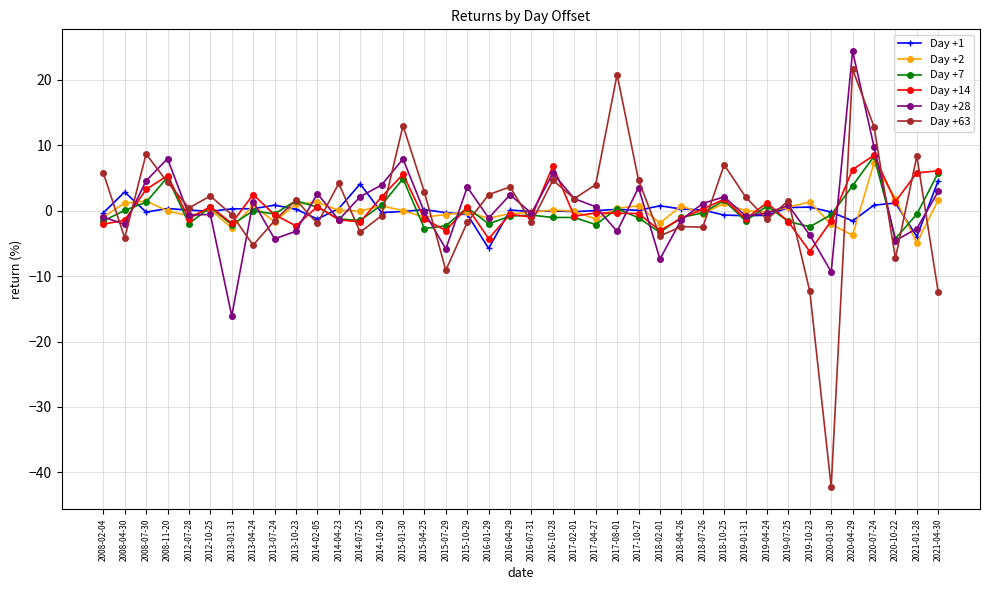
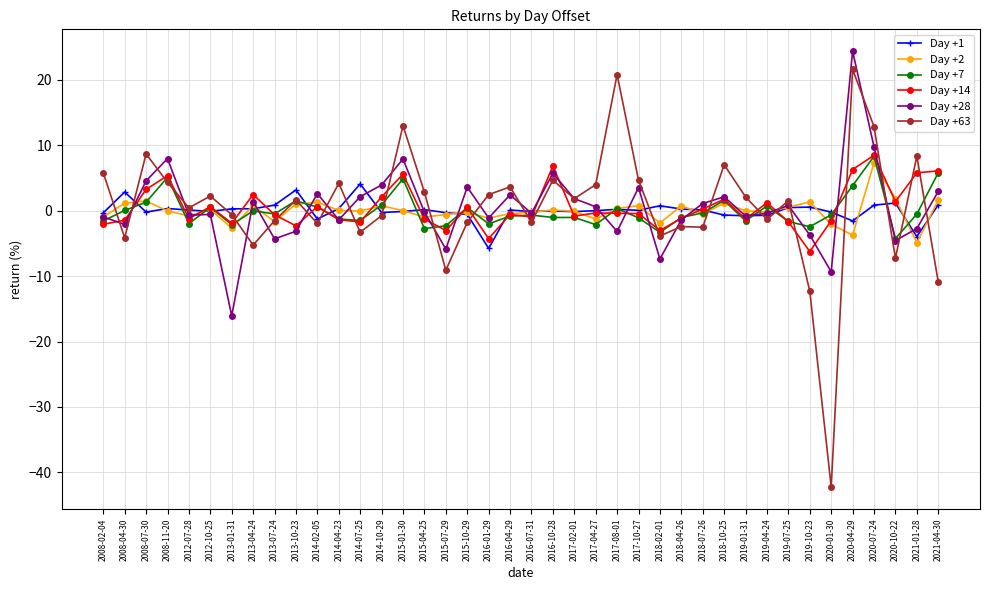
  {
    "Day +1": {
      "2008-02-04": 0,
      "2008-04-30": 3,
      "2008-07-30": 0,
      "2013-01-31": 0,
      "2013-07-24": 1,
-     "2013-10-23": 0,
+     "2013-10-23": 3,
      "2014-02-05": -1,
      "2014-07-25": 4,
      "2014-10-29": 0,
      "2016-01-29": -6,
      "2016-04-29": 0,
      "2017-10-27": 0,
      "2018-02-01": 1,
      "2018-04-26": 0,
      "2018-10-25": -1,
      "2019-10-23": 1,
      "2020-01-30": 0,
      "2020-04-29": -2,
      "2020-07-24": 1,
      "2021-01-28": -4,
-     "2021-04-30": 5
+     "2021-04-30": 1
    },
    "Day +2": {
      "2008-04-30": 1,
      "2013-01-31": -3,
      "2013-04-24": 1,
      "2013-10-23": 1,
      "2014-02-05": 1,
      "2014-07-25": 0,
      "2017-04-27": -1,
      "2017-10-27": 1,
      "2018-02-01": -2,
      "2018-04-26": 1,
      "2018-10-25": 1,
      "2019-01-31": 0,
      "2019-10-23": 1,
      "2020-01-30": -2,
      "2020-04-29": -4,
      "2020-07-24": 7,
      "2020-10-22": 2,
      "2021-01-28": -5,
      "2021-04-30": 2
    },
    "Day +7": {
      "2008-02-04": -2,
      "2008-04-30": 0,
      "2012-07-28": -2,
      "2015-01-30": 5,
      "2015-04-25": -3,
      "2015-07-29": -2,
      "2016-01-29": -2,
      "2016-10-28": -1,
      "2017-04-27": -2,
      "2017-10-27": -1,
      "2019-04-24": 1,
      "2019-10-23": -2,
      "2020-01-30": -1,
      "2020-04-29": 4,
      "2021-01-28": -1
    },
    "Day +14": {
      "2008-02-04": -2,
      "2008-04-30": -1,
      "2008-07-30": 3,
      "2012-07-28": -1,
      "2013-04-24": 2,
      "2013-10-23": -2,
      "2014-10-29": 2,
      "2015-01-30": 6,
      "2015-07-29": -3,
      "2016-01-29": -4,
      "2016-10-28": 7,
      "2017-08-01": 0,
      "2017-10-27": 0,
      "2019-04-24": 1,
      "2019-10-23": -6,
      "2020-01-30": -2,
      "2020-04-29": 6,
      "2021-01-28": 6
    },
    "Day +28": {
      "2008-04-30": -2,
      "2008-07-30": 5,
      "2008-11-20": 8,
      "2012-10-25": -1,
      "2013-01-31": -16,
      "2013-04-24": 1,
      "2013-07-24": -4,
      "2013-10-23": -3,
      "2014-02-05": 3,
      "2014-07-25": 2,
      "2014-10-29": 4,
      "2015-01-30": 8,
      "2015-07-29": -6,
      "2015-10-29": 4,
      "2016-04-29": 2,
      "2016-10-28": 6,
      "2017-04-27": 1,
      "2017-08-01": -3,
      "2017-10-27": 4,
      "2018-02-01": -7,
      "2018-07-26": 1,
      "2019-10-23": -4,
      "2020-01-30": -9,
      "2020-04-29": 24,
      "2020-07-24": 10,
      "2021-01-28": -3,
      "2021-04-30": 3
    },
    "Day +63": {
      "2008-02-04": 6,
      "2008-04-30": -4,
      "2008-07-30": 9,
      "2008-11-20": 4,
      "2012-10-25": 2,
      "2013-01-31": -1,
      "2013-04-24": -5,
      "2014-02-05": -2,
      "2014-04-23": 4,
      "2014-07-25": -3,
      "2014-10-29": -1,
      "2015-01-30": 13,
      "2015-04-25": 3,
      "2015-07-29": -9,
      "2015-10-29": -2,
      "2016-01-29": 2,
      "2016-04-29": 4,
      "2016-07-31": -2,
      "2016-10-28": 5,
      "2017-04-27": 4,
      "2017-08-01": 21,
      "2017-10-27": 5,
      "2018-02-01": -4,
      "2018-04-26": -2,
      "2018-07-26": -3,
      "2018-10-25": 7,
      "2019-01-31": 2,
      "2019-04-24": -1,
      "2019-07-25": 2,
      "2019-10-23": -12,
      "2020-01-30": -42,
      "2020-04-29": 22,
      "2020-07-24": 13,
      "2020-10-22": -7,
      "2021-01-28": 8,
-     "2021-04-30": -12
+     "2021-04-30": -11
    }
  }
